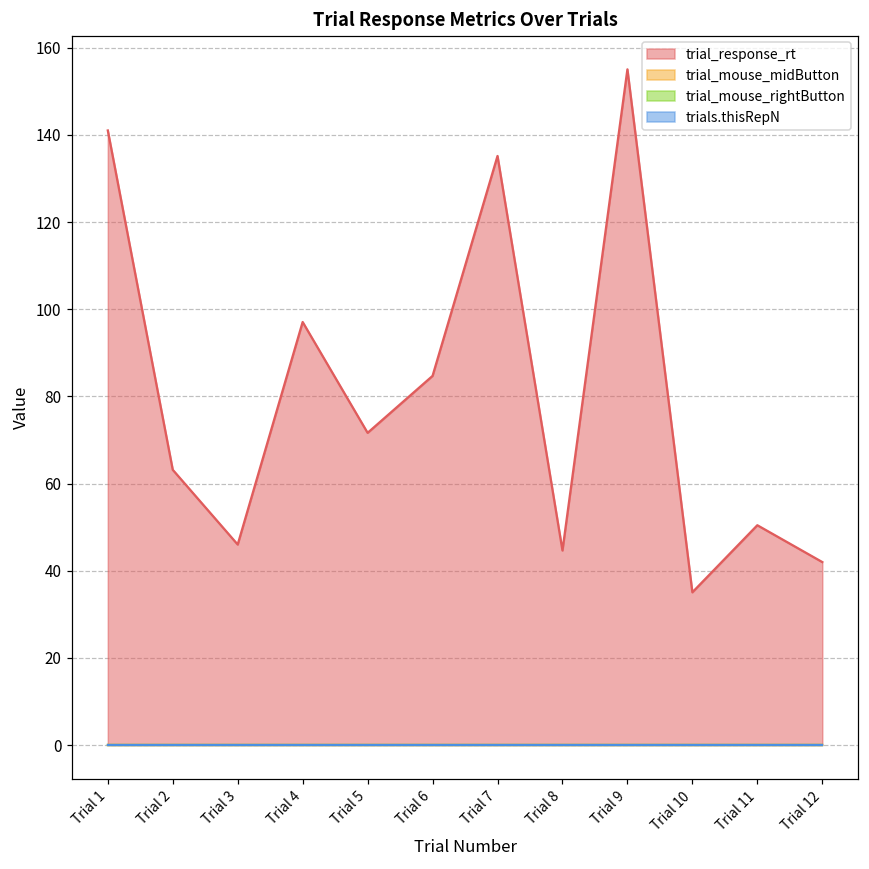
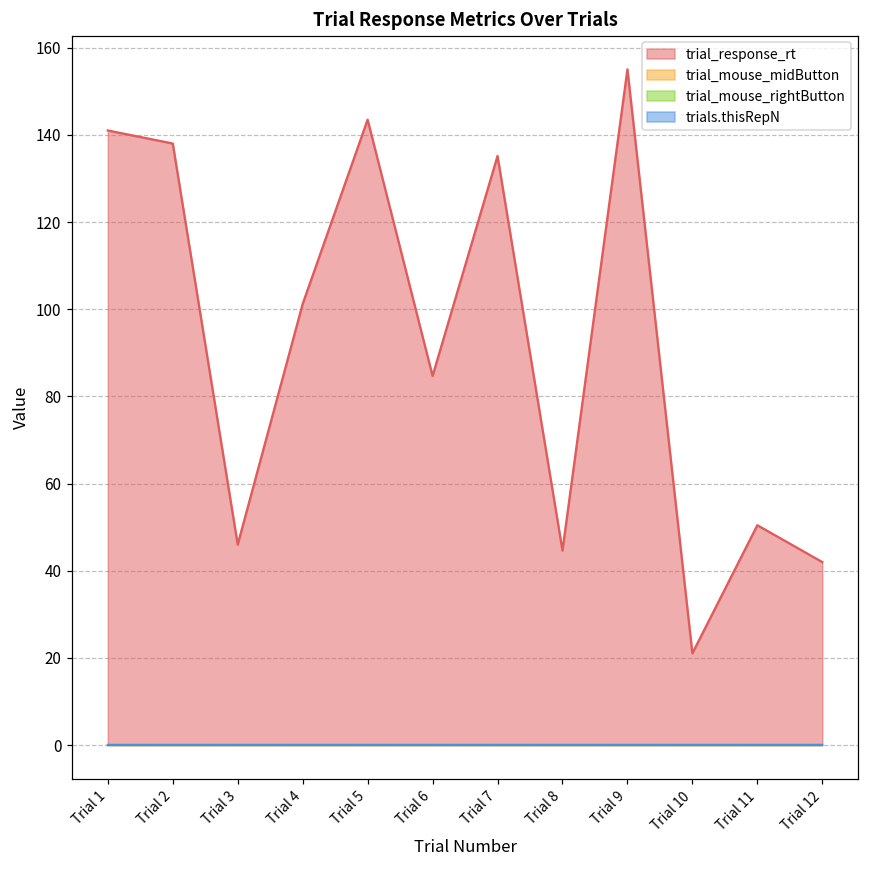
  {
    "trial_response_rt": {
      "Trial 1": 141,
-     "Trial 2": 63,
+     "Trial 2": 138,
      "Trial 3": 46,
-     "Trial 4": 97,
-     "Trial 5": 72,
+     "Trial 4": 101,
+     "Trial 5": 143,
      "Trial 6": 85,
      "Trial 7": 135,
      "Trial 8": 45,
      "Trial 9": 155,
-     "Trial 10": 35,
+     "Trial 10": 21,
      "Trial 11": 50,
      "Trial 12": 42
    },
    "trials.thisRepN": {
      "Trial 1": 0,
      "Trial 2": 0,
      "Trial 3": 0,
      "Trial 4": 0,
      "Trial 5": 0,
      "Trial 6": 0,
      "Trial 7": 0,
      "Trial 8": 0,
      "Trial 9": 0,
      "Trial 10": 0,
      "Trial 11": 0,
      "Trial 12": 0
    }
  }
